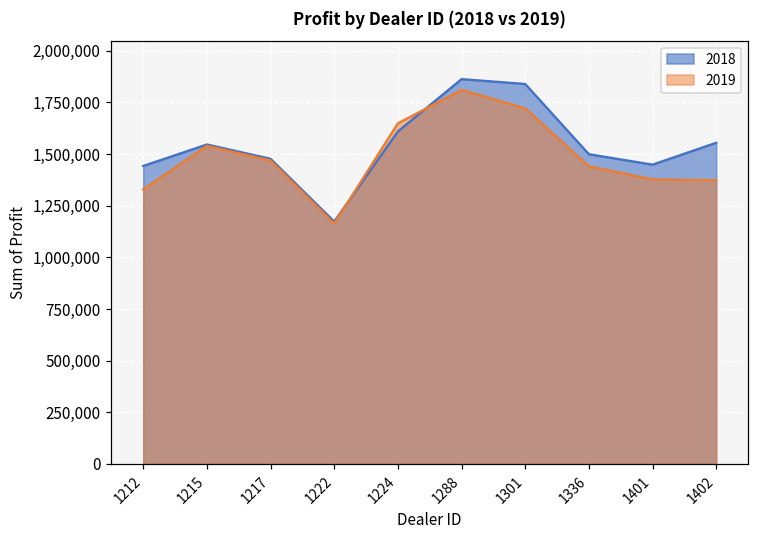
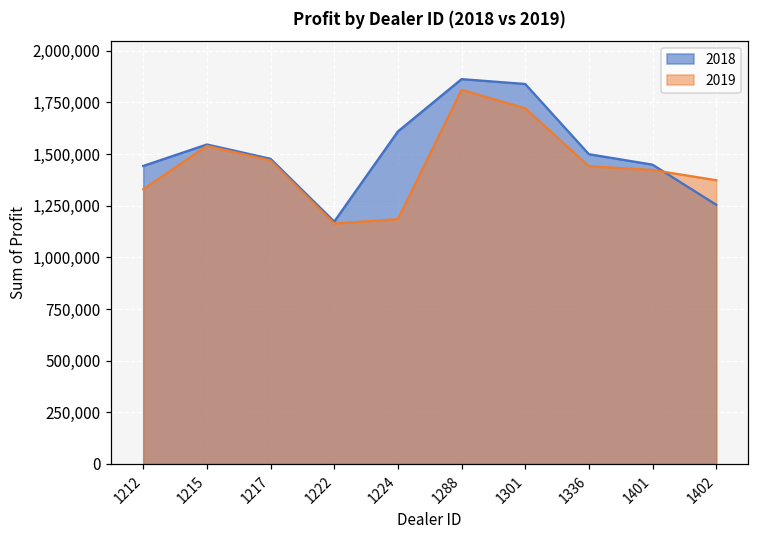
  {
    "2018": {
      "1212": "1,440,000",
      "1224": "1,610,000",
      "1288": "1,860,000",
      "1301": "1,840,000",
      "1336": "1,500,000",
      "1401": "1,450,000",
-     "1402": "1,550,000"
+     "1402": "1,250,000"
    },
    "2019": {
      "1212": "1,330,000",
-     "1224": "1,650,000",
+     "1224": "1,180,000",
      "1288": "1,810,000",
      "1301": "1,720,000",
      "1336": "1,440,000",
-     "1401": "1,380,000",
+     "1401": "1,420,000",
      "1402": "1,370,000"
    }
  }
